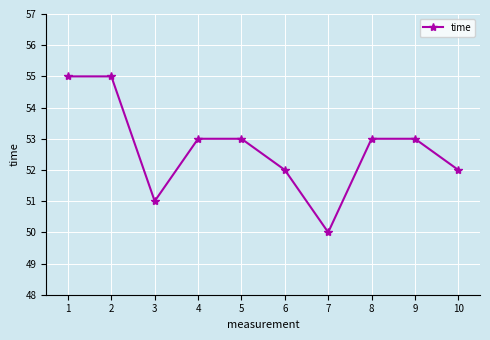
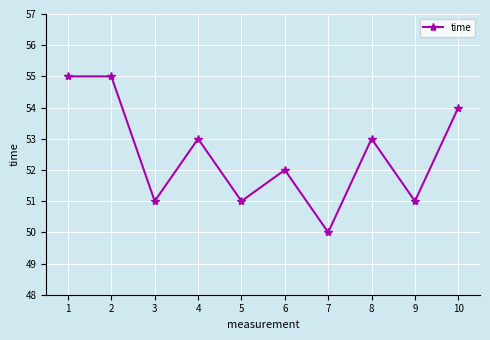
  {
    "1": 55,
    "2": 55,
    "3": 51,
    "4": 53,
-   "5": 53,
+   "5": 51,
    "6": 52,
    "7": 50,
    "8": 53,
-   "9": 53,
-   "10": 52
+   "9": 51,
+   "10": 54
  }
